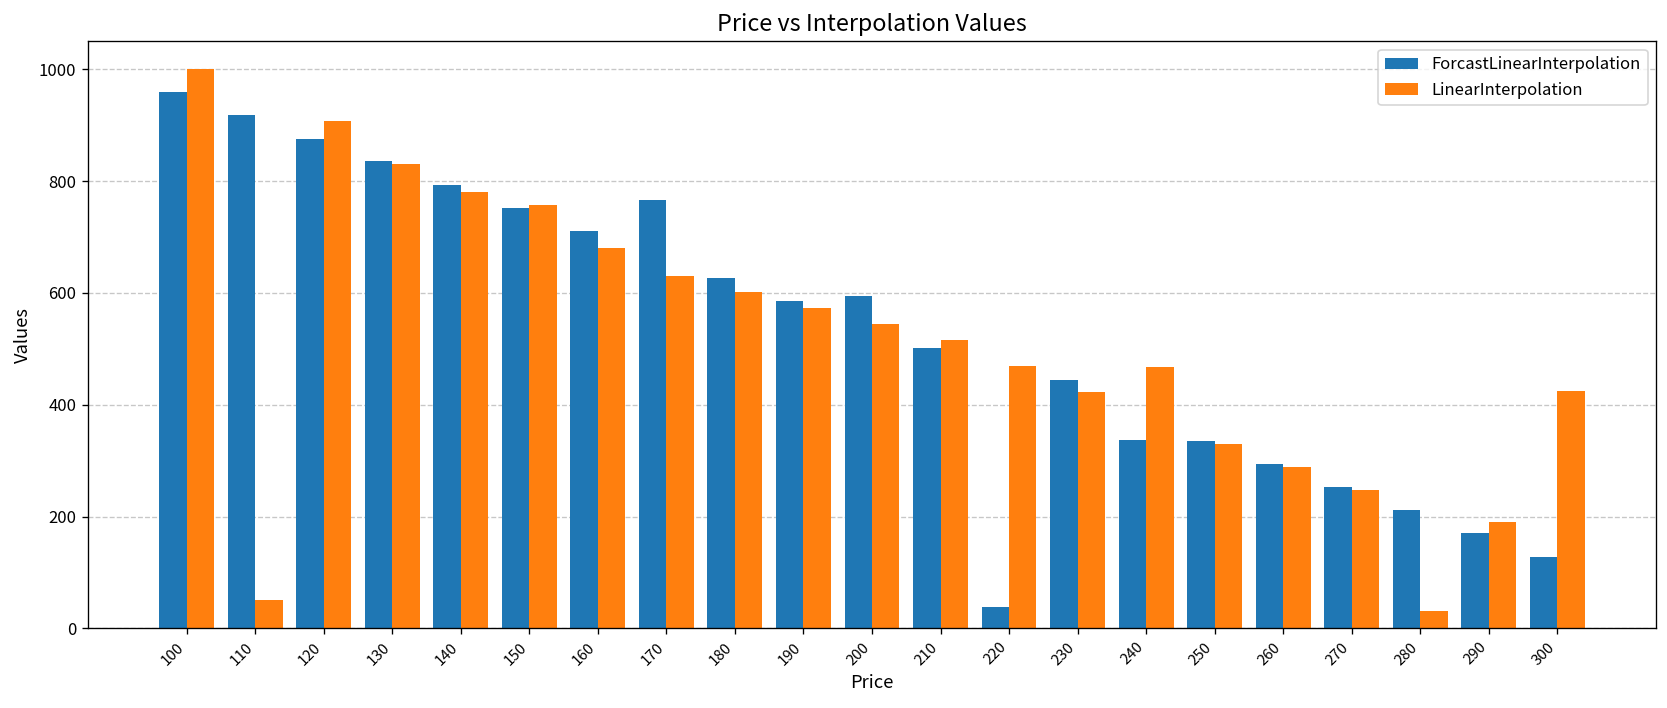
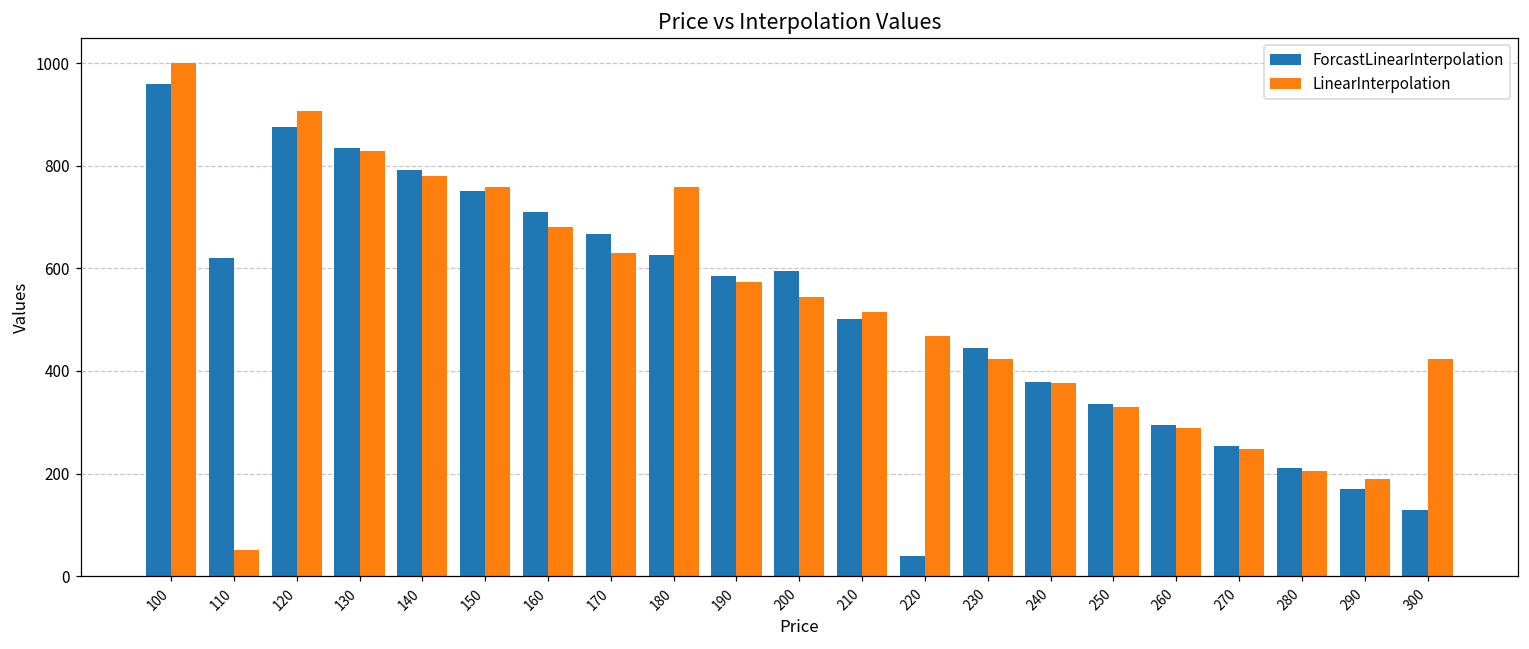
  {
    "ForcastLinearInterpolation": {
      "100": 960,
-     "110": 920,
+     "110": 620,
      "120": 880,
      "130": 840,
      "140": 790,
      "150": 750,
      "160": 710,
-     "170": 770,
+     "170": 670,
      "180": 630,
      "190": 590,
      "200": 600,
      "210": 500,
      "220": 40,
      "230": 450,
-     "240": 340,
+     "240": 380,
      "250": 340,
      "260": 290,
      "270": 250,
      "280": 210,
      "290": 170,
      "300": 130
    },
    "LinearInterpolation": {
      "100": 1000,
      "110": 50,
      "120": 910,
      "130": 830,
      "140": 780,
      "150": 760,
      "160": 680,
      "170": 630,
-     "180": 600,
+     "180": 760,
      "190": 570,
      "200": 540,
      "210": 520,
      "220": 470,
      "230": 420,
-     "240": 470,
+     "240": 380,
      "250": 330,
      "260": 290,
      "270": 250,
-     "280": 30,
+     "280": 210,
      "290": 190,
      "300": 420
    }
  }
